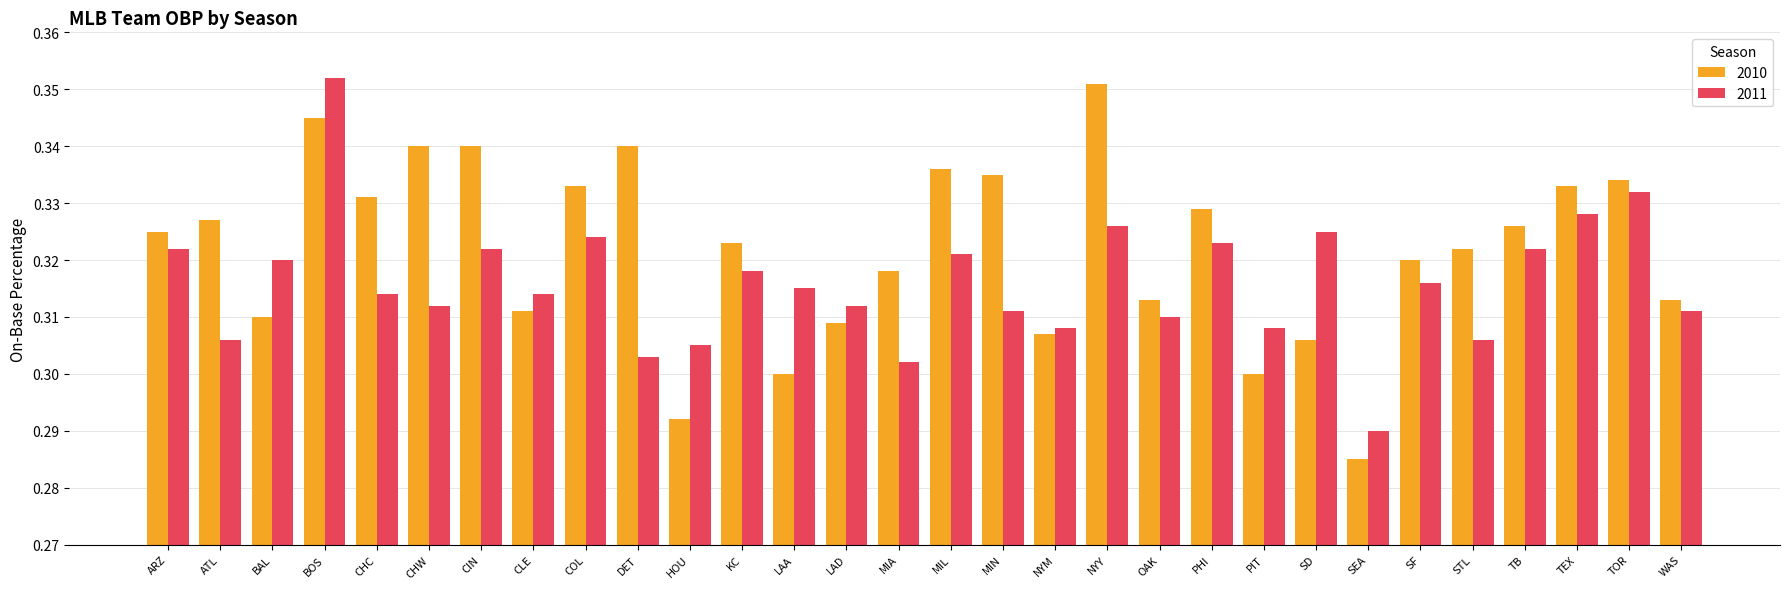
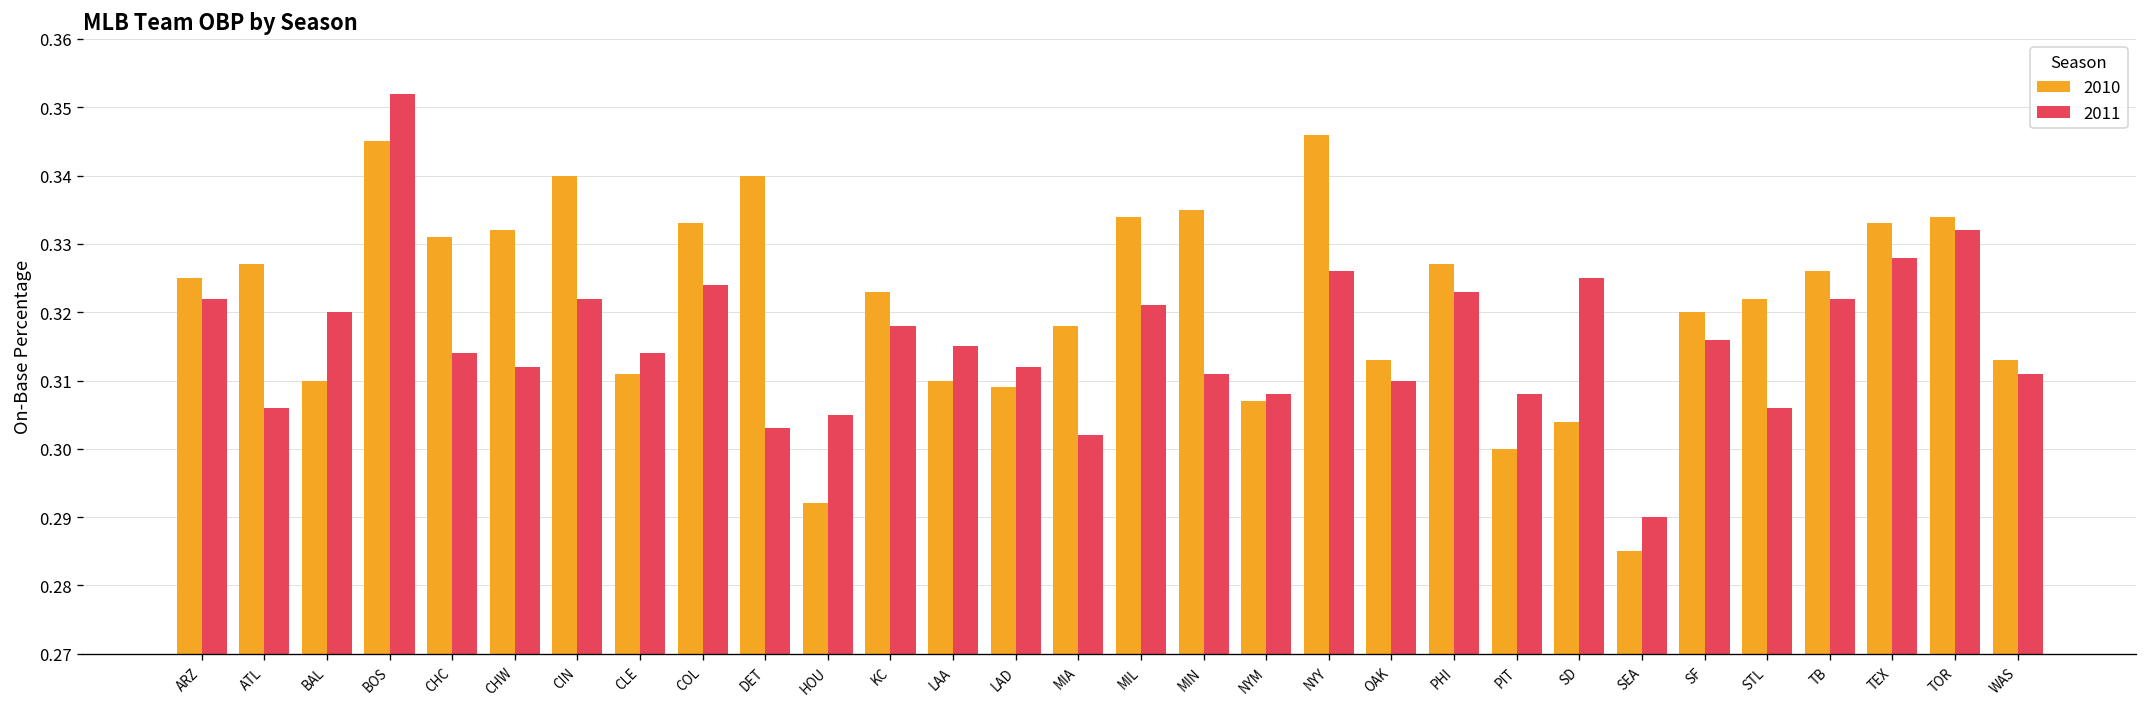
  {
    "2010": {
      "ARZ": 0.325,
      "ATL": 0.327,
      "BAL": 0.310,
      "BOS": 0.345,
      "CHC": 0.331,
-     "CHW": 0.340,
+     "CHW": 0.332,
      "CIN": 0.340,
      "CLE": 0.311,
      "COL": 0.333,
      "DET": 0.340,
      "HOU": 0.292,
      "KC": 0.323,
-     "LAA": 0.30,
+     "LAA": 0.31,
      "LAD": 0.309,
      "MIA": 0.318,
-     "MIL": 0.336,
+     "MIL": 0.334,
      "MIN": 0.335,
      "NYM": 0.307,
-     "NYY": 0.351,
+     "NYY": 0.346,
      "OAK": 0.313,
-     "PHI": 0.329,
+     "PHI": 0.327,
      "PIT": 0.300,
-     "SD": 0.306,
+     "SD": 0.304,
      "SEA": 0.285,
      "SF": 0.320,
      "STL": 0.322,
      "TB": 0.326,
      "TEX": 0.333,
      "TOR": 0.334,
      "WAS": 0.313
    },
    "2011": {
      "ARZ": 0.322,
      "ATL": 0.306,
      "BAL": 0.320,
      "BOS": 0.352,
      "CHC": 0.314,
      "CHW": 0.312,
      "CIN": 0.322,
      "CLE": 0.314,
      "COL": 0.324,
      "DET": 0.303,
      "HOU": 0.305,
      "KC": 0.318,
      "LAA": 0.315,
      "LAD": 0.312,
      "MIA": 0.302,
      "MIL": 0.321,
      "MIN": 0.311,
      "NYM": 0.308,
      "NYY": 0.326,
      "OAK": 0.310,
      "PHI": 0.323,
      "PIT": 0.308,
      "SD": 0.325,
      "SEA": 0.290,
      "SF": 0.316,
      "STL": 0.306,
      "TB": 0.322,
      "TEX": 0.328,
      "TOR": 0.332,
      "WAS": 0.311
    }
  }
